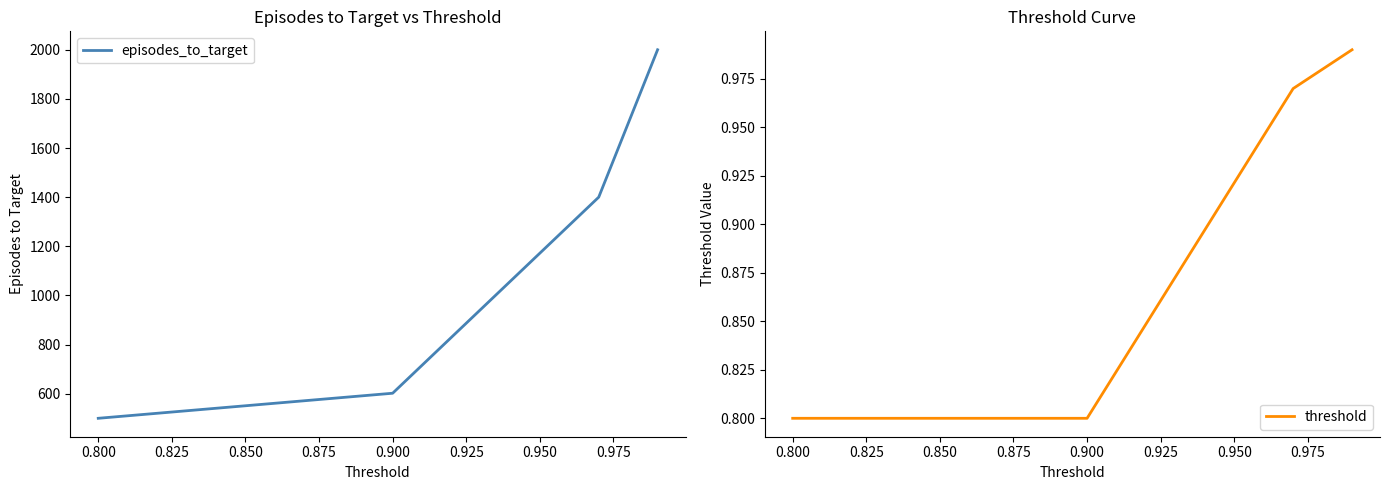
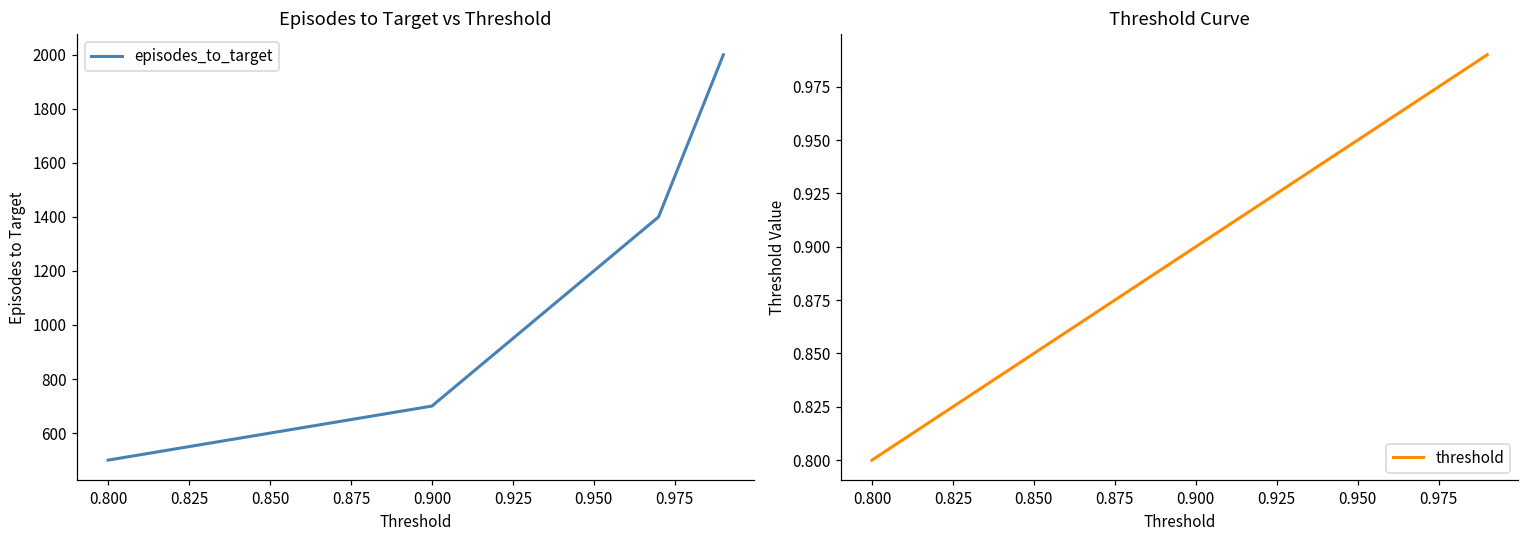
  {
    "Episodes to Target vs Threshold": {
      "0.800": 500,
-     "0.900": 600
+     "0.900": 700
    },
    "Threshold Curve": {
      "0.800": 0.8,
-     "0.900": 0.8
+     "0.900": 0.9
    }
  }
